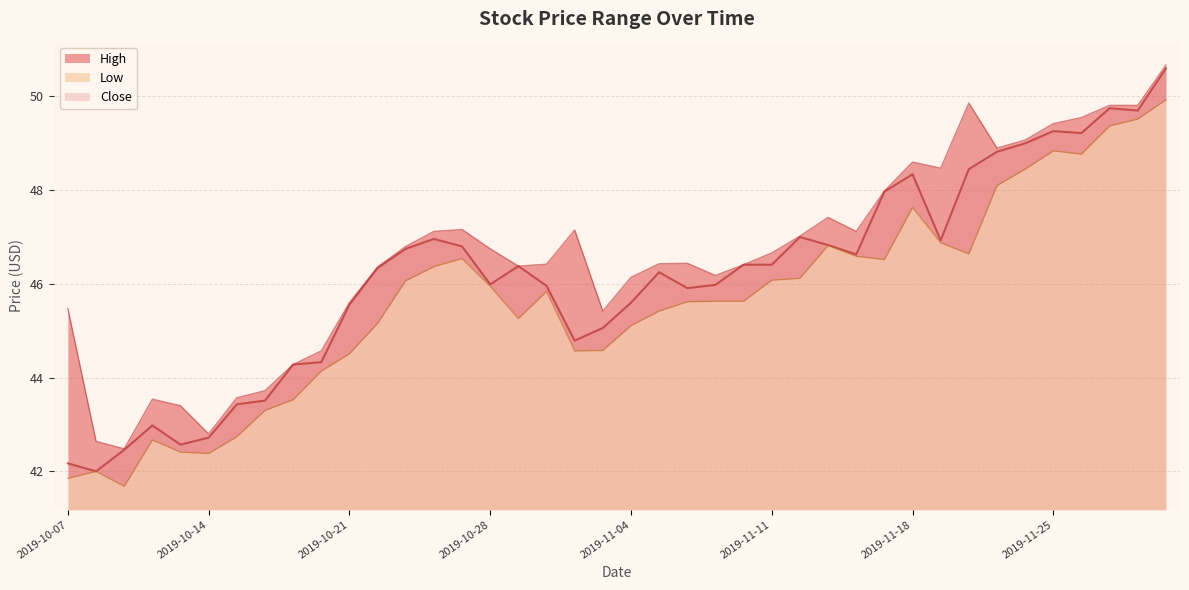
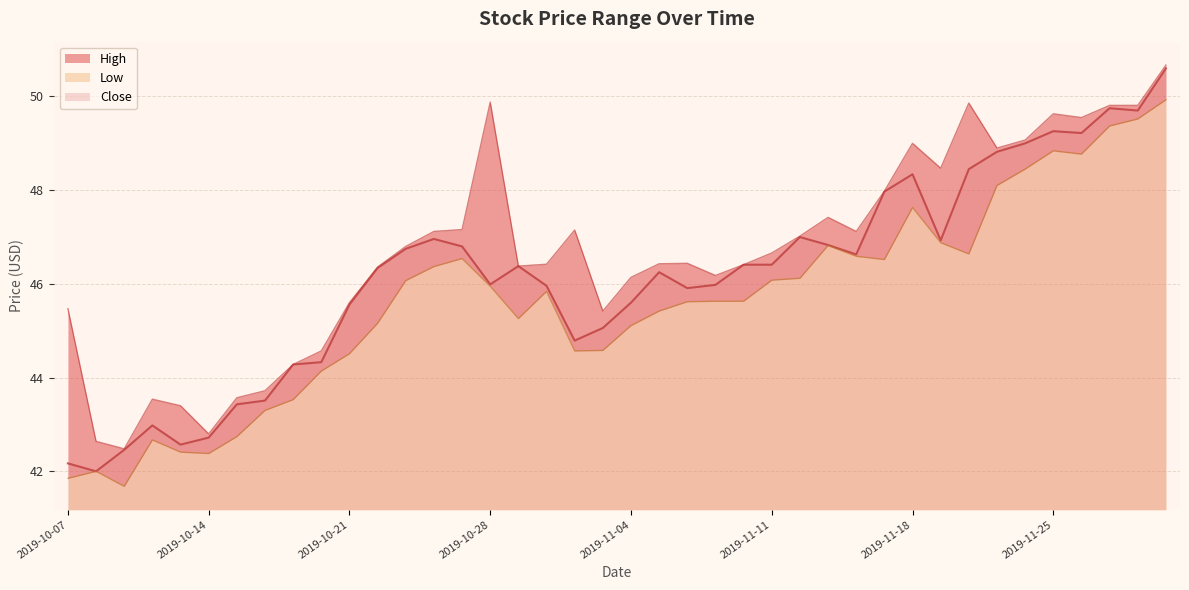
  {
    "High": {
      "2019-10-07": 45.5,
      "2019-10-14": 42.8,
-     "2019-10-28": 46.8,
+     "2019-10-28": 49.9,
      "2019-11-04": 46.1,
      "2019-11-11": 46.7,
-     "2019-11-18": 48.6,
-     "2019-11-25": 49.4
+     "2019-11-18": 49.0,
+     "2019-11-25": 49.6
    }
  }
